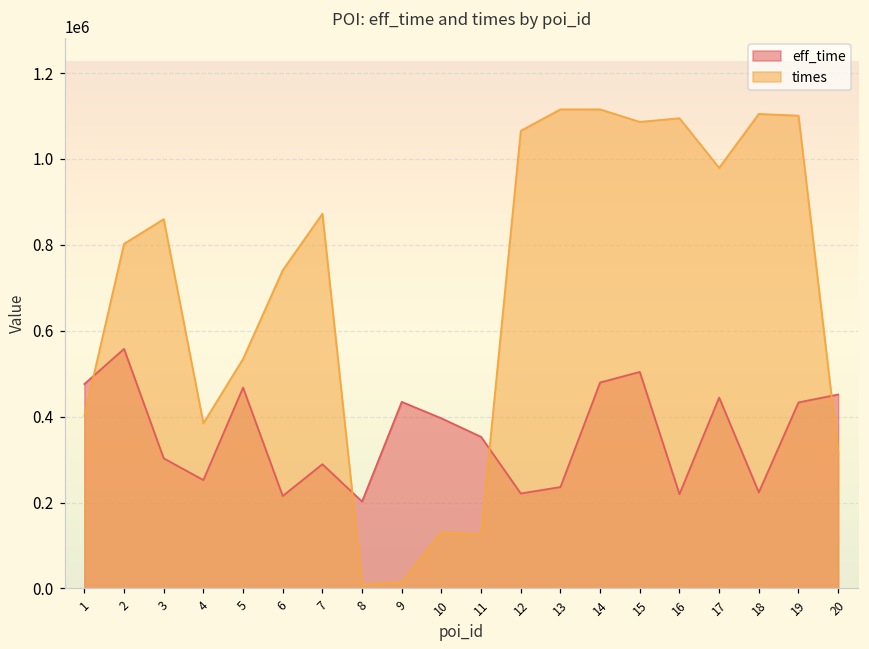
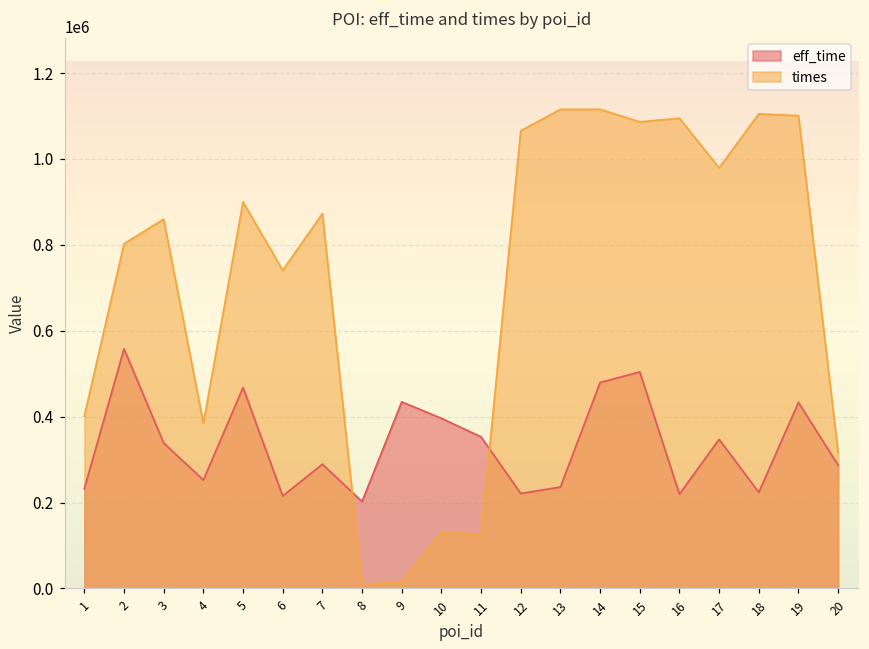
  {
    "eff_time": {
-     "1": 480000,
+     "1": 230000,
      "2": 560000,
-     "3": 300000,
+     "3": 340000,
      "4": 250000,
      "5": 470000,
      "6": 220000,
      "7": 290000,
      "8": 200000,
      "9": 430000,
      "10": 400000,
      "11": 350000,
      "12": 220000,
      "13": 240000,
      "14": 480000,
      "15": 500000,
      "16": 220000,
-     "17": 440000,
+     "17": 350000,
      "18": 220000,
      "19": 430000,
-     "20": 450000
+     "20": 290000
    },
    "times": {
      "1": 400000,
      "2": 800000,
      "3": 860000,
      "4": 380000,
-     "5": 530000,
+     "5": 900000,
      "6": 740000,
      "7": 870000,
      "8": 10000,
      "9": 10000,
      "10": 130000,
      "11": 130000,
      "12": 1070000,
      "13": 1120000,
      "14": 1120000,
      "15": 1090000,
      "16": 1090000,
      "17": 980000,
      "18": 1100000,
      "19": 1100000,
      "20": 320000
    }
  }
